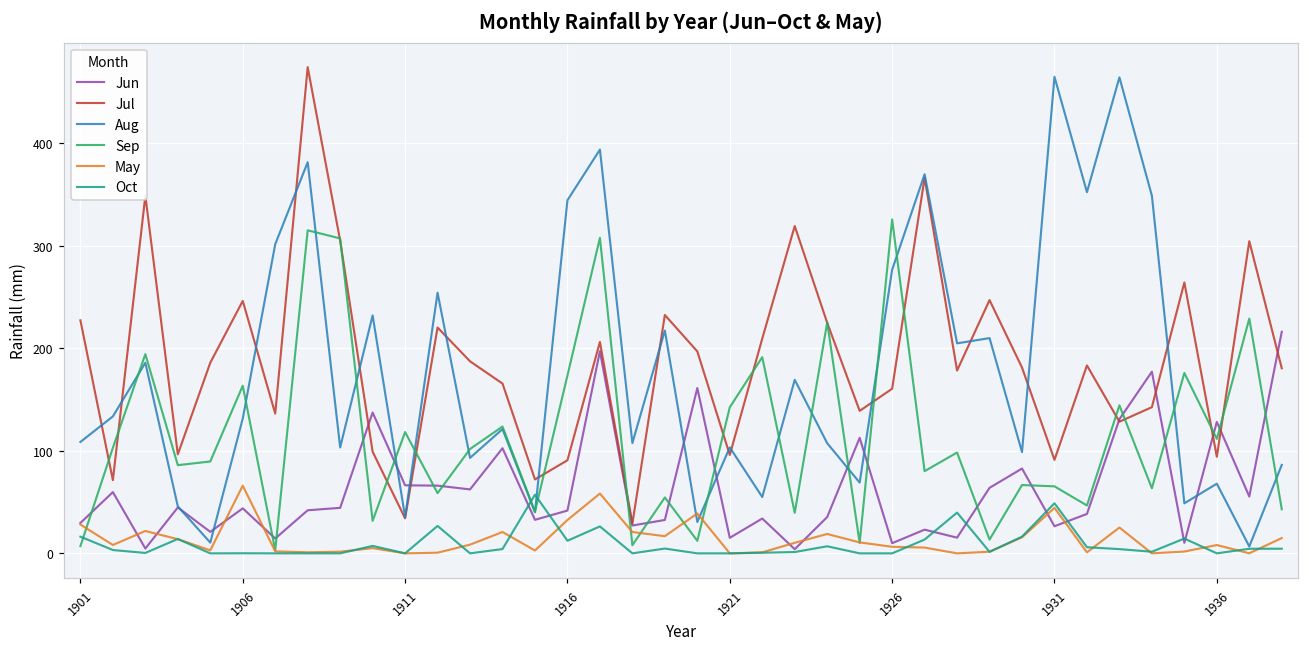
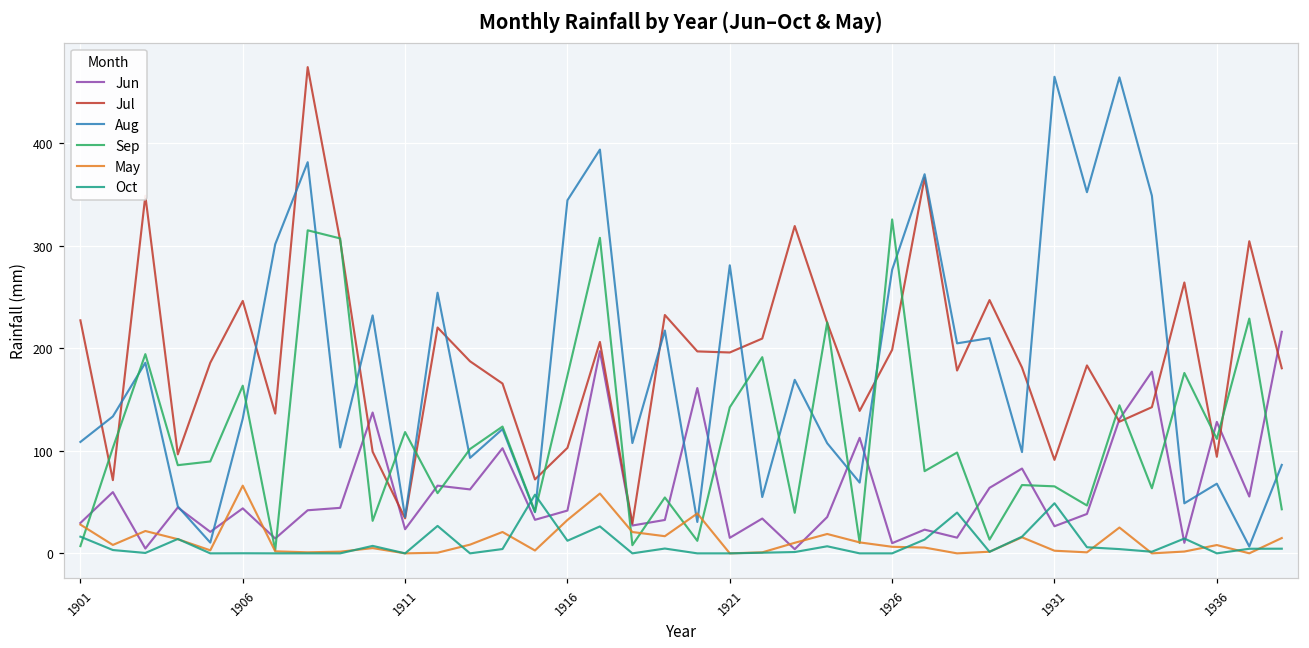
  {
    "Jun": {
      "1906": 40,
-     "1911": 70,
+     "1911": 20,
      "1916": 40,
      "1921": 20,
      "1926": 10,
      "1931": 30,
      "1936": 130
    },
    "Jul": {
      "1901": 230,
      "1906": 250,
-     "1916": 90,
-     "1921": 100,
-     "1926": 160,
+     "1916": 100,
+     "1921": 200,
+     "1926": 200,
      "1931": 90,
      "1936": 90
    },
    "Aug": {
      "1901": 110,
      "1906": 130,
      "1916": 340,
-     "1921": 100,
+     "1921": 280,
      "1926": 280,
      "1931": 460,
      "1936": 70
    },
    "May": {
      "1906": 70,
      "1916": 30,
      "1926": 10,
-     "1931": 40,
+     "1931": 0,
      "1936": 10
    }
  }
